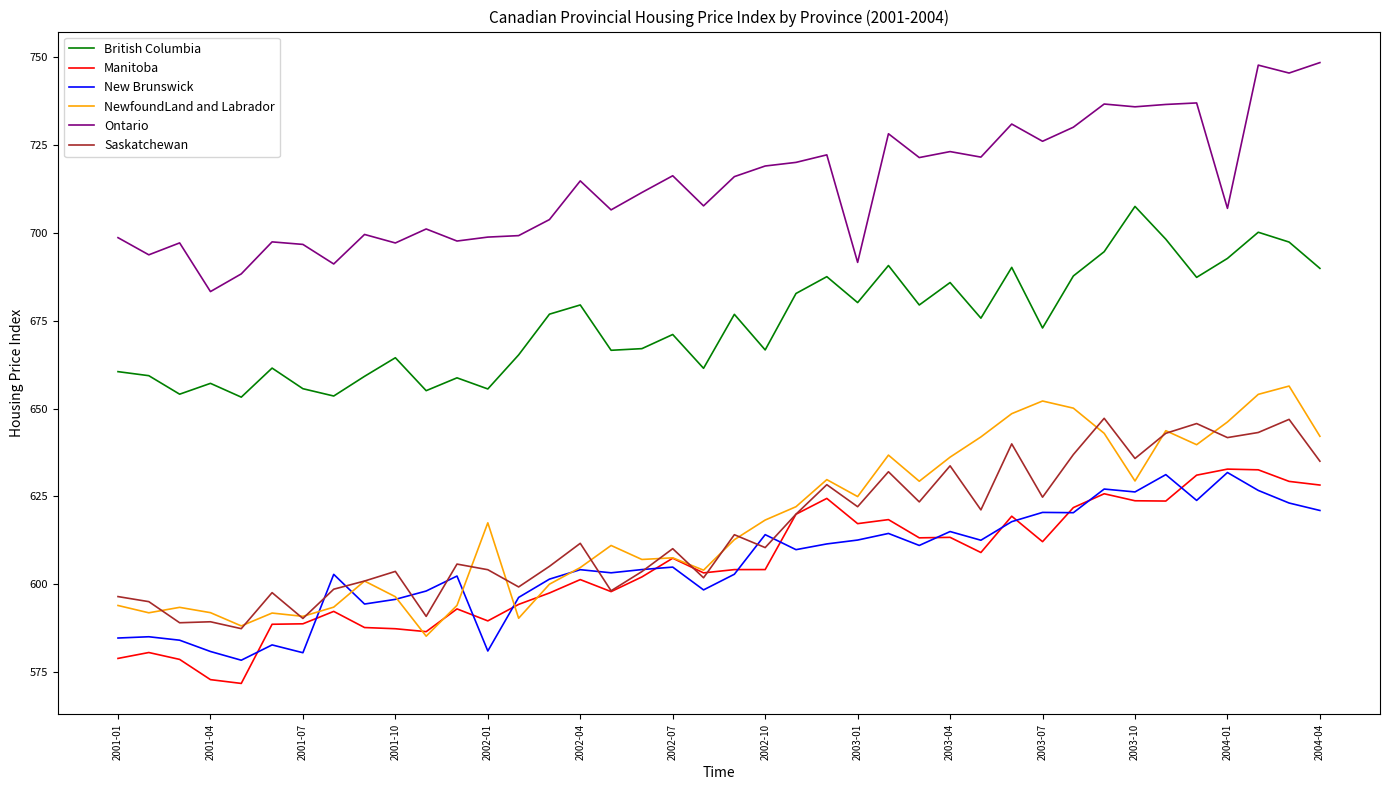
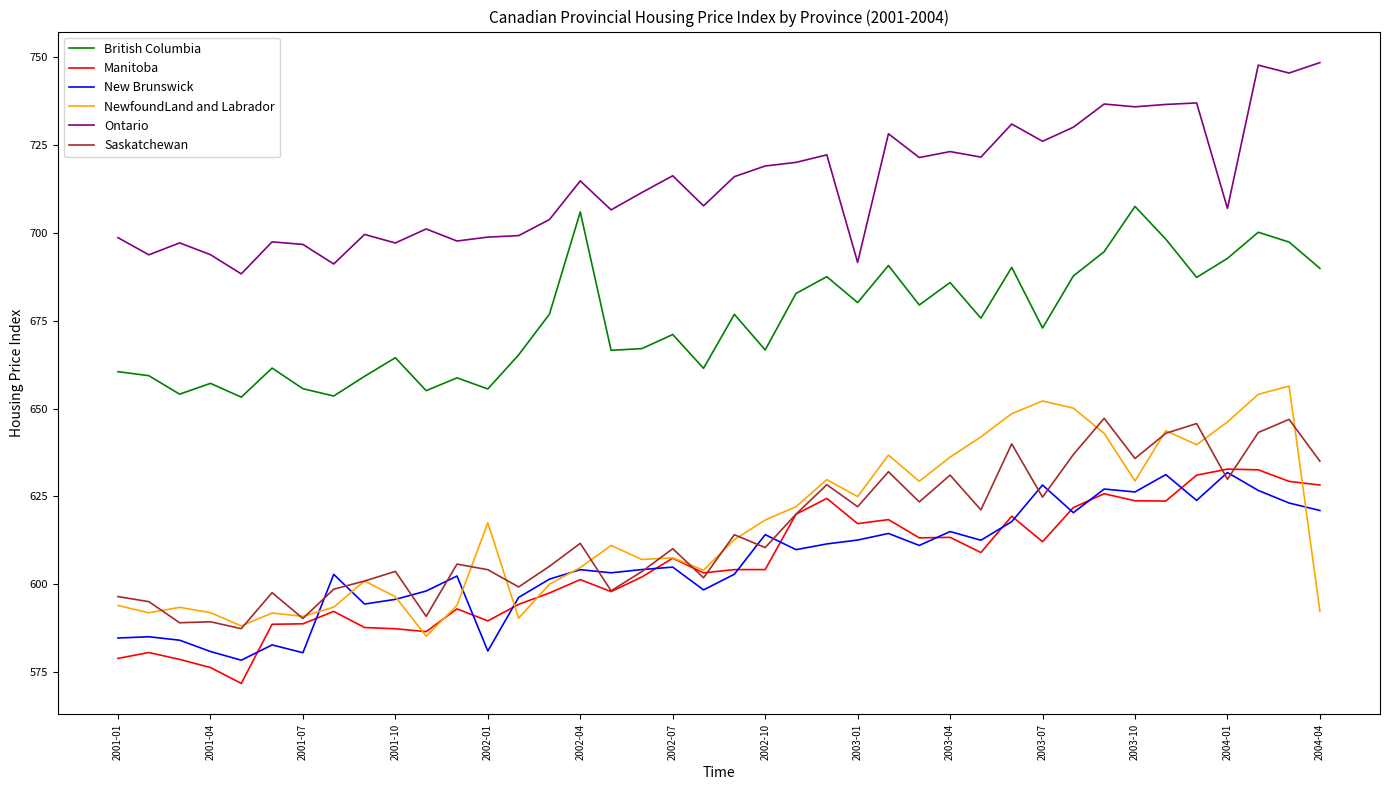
  {
    "British Columbia": {
      "2001-01": 660,
      "2001-04": 657,
      "2001-07": 656,
      "2001-10": 664,
      "2002-01": 656,
-     "2002-04": 679,
+     "2002-04": 706,
      "2002-07": 671,
      "2002-10": 667,
      "2003-01": 680,
      "2003-04": 686,
      "2003-07": 673,
      "2003-10": 707,
      "2004-01": 693,
      "2004-04": 690
    },
    "Manitoba": {
      "2001-01": 579,
-     "2001-04": 573,
+     "2001-04": 576,
      "2001-07": 589,
      "2001-10": 587,
      "2002-01": 590,
      "2002-04": 601,
      "2002-10": 604,
      "2003-01": 617,
      "2003-04": 613,
      "2003-07": 612,
      "2003-10": 624,
      "2004-01": 633,
      "2004-04": 628
    },
    "New Brunswick": {
      "2001-01": 585,
      "2001-04": 581,
      "2001-07": 581,
      "2001-10": 596,
      "2002-01": 581,
      "2002-07": 605,
      "2002-10": 614,
      "2003-01": 613,
      "2003-04": 615,
-     "2003-07": 620,
+     "2003-07": 628,
      "2003-10": 626,
      "2004-01": 632,
      "2004-04": 621
    },
    "NewfoundLand and Labrador": {
      "2001-01": 594,
      "2001-04": 592,
      "2001-10": 596,
      "2002-01": 618,
      "2002-10": 618,
      "2003-01": 625,
      "2003-04": 636,
      "2003-07": 652,
      "2003-10": 629,
      "2004-01": 646,
-     "2004-04": 642
+     "2004-04": 592
    },
    "Ontario": {
      "2001-01": 699,
-     "2001-04": 683,
+     "2001-04": 694,
      "2001-07": 697,
      "2001-10": 697,
      "2002-01": 699,
      "2002-04": 715,
      "2002-07": 716,
      "2002-10": 719,
      "2003-01": 692,
      "2003-04": 723,
      "2003-07": 726,
      "2003-10": 736,
      "2004-01": 707,
      "2004-04": 748
    },
    "Saskatchewan": {
      "2001-01": 597,
      "2001-04": 589,
      "2001-10": 604,
      "2002-01": 604,
      "2002-04": 612,
      "2002-07": 610,
      "2002-10": 610,
      "2003-01": 622,
-     "2003-04": 634,
+     "2003-04": 631,
      "2003-07": 625,
      "2003-10": 636,
-     "2004-01": 642,
+     "2004-01": 630,
      "2004-04": 635
    }
  }
